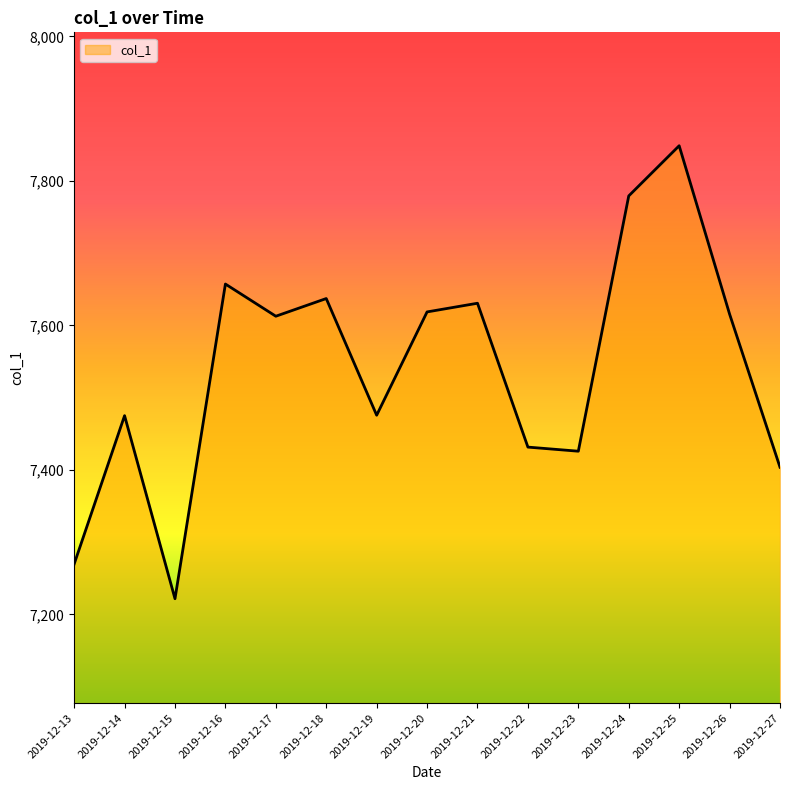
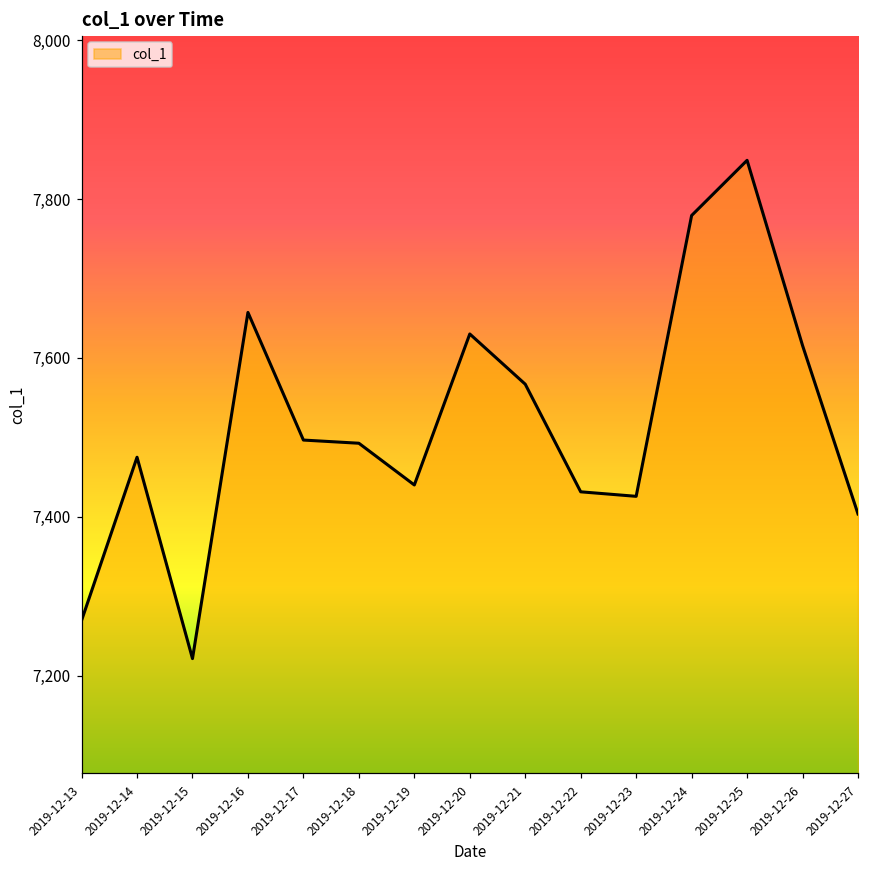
  {
    "2019-12-13": "7,270",
    "2019-12-14": "7,480",
    "2019-12-15": "7,220",
    "2019-12-16": "7,660",
-   "2019-12-17": "7,610",
-   "2019-12-18": "7,640",
-   "2019-12-19": "7,480",
-   "2019-12-20": "7,620",
-   "2019-12-21": "7,630",
+   "2019-12-17": "7,500",
+   "2019-12-18": "7,490",
+   "2019-12-19": "7,440",
+   "2019-12-20": "7,630",
+   "2019-12-21": "7,570",
    "2019-12-22": "7,430",
    "2019-12-23": "7,430",
    "2019-12-24": "7,780",
    "2019-12-25": "7,850",
    "2019-12-26": "7,620",
    "2019-12-27": "7,400"
  }
